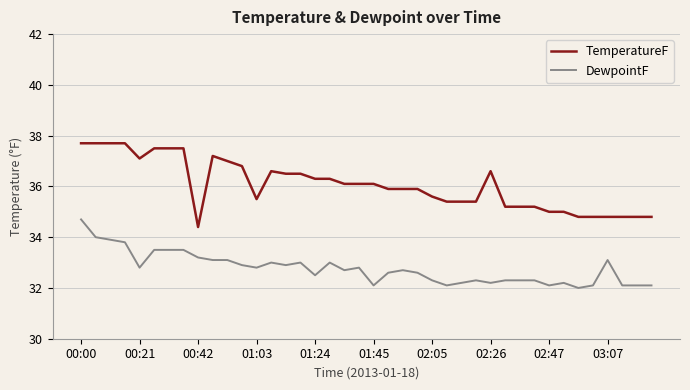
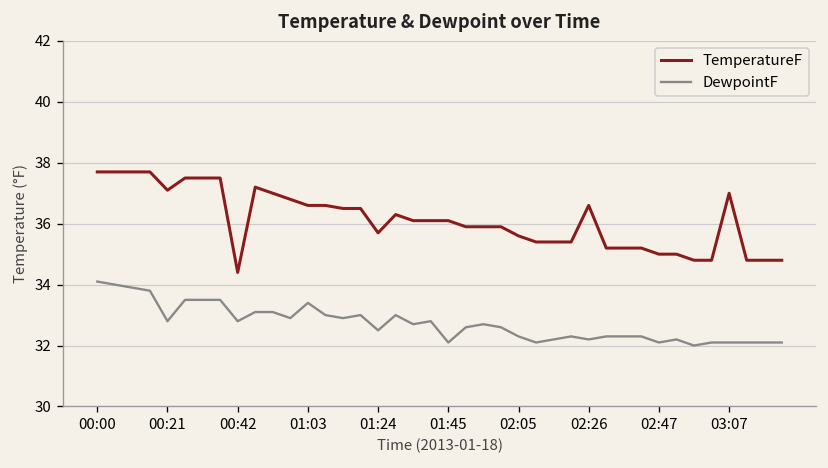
  {
    "TemperatureF": {
      "00:00": 37.7,
      "00:21": 37.1,
      "00:42": 34.4,
-     "01:03": 35.5,
-     "01:24": 36.3,
+     "01:03": 36.6,
+     "01:24": 35.7,
      "01:45": 36.1,
      "02:05": 35.6,
      "02:26": 36.6,
      "02:47": 35.0,
-     "03:07": 34.8
+     "03:07": 37.0
    },
    "DewpointF": {
-     "00:00": 34.7,
+     "00:00": 34.1,
      "00:21": 32.8,
-     "00:42": 33.2,
-     "01:03": 32.8,
+     "00:42": 32.8,
+     "01:03": 33.4,
      "01:24": 32.5,
      "01:45": 32.1,
      "02:05": 32.3,
      "02:26": 32.2,
      "02:47": 32.1,
-     "03:07": 33.1
+     "03:07": 32.1
    }
  }
